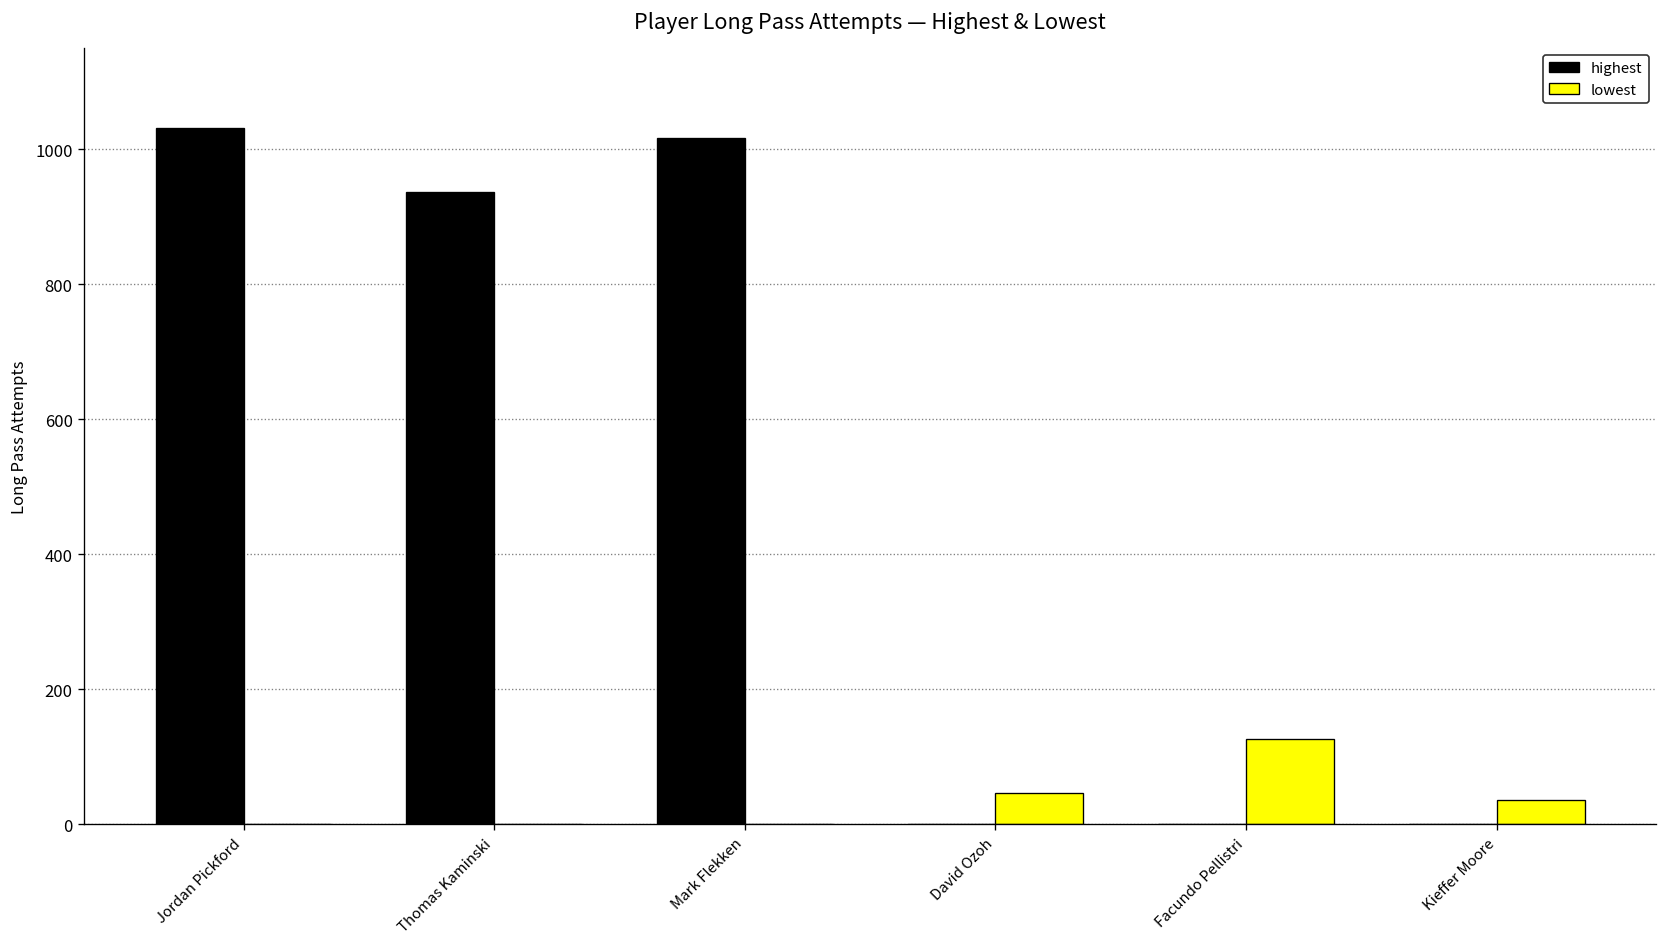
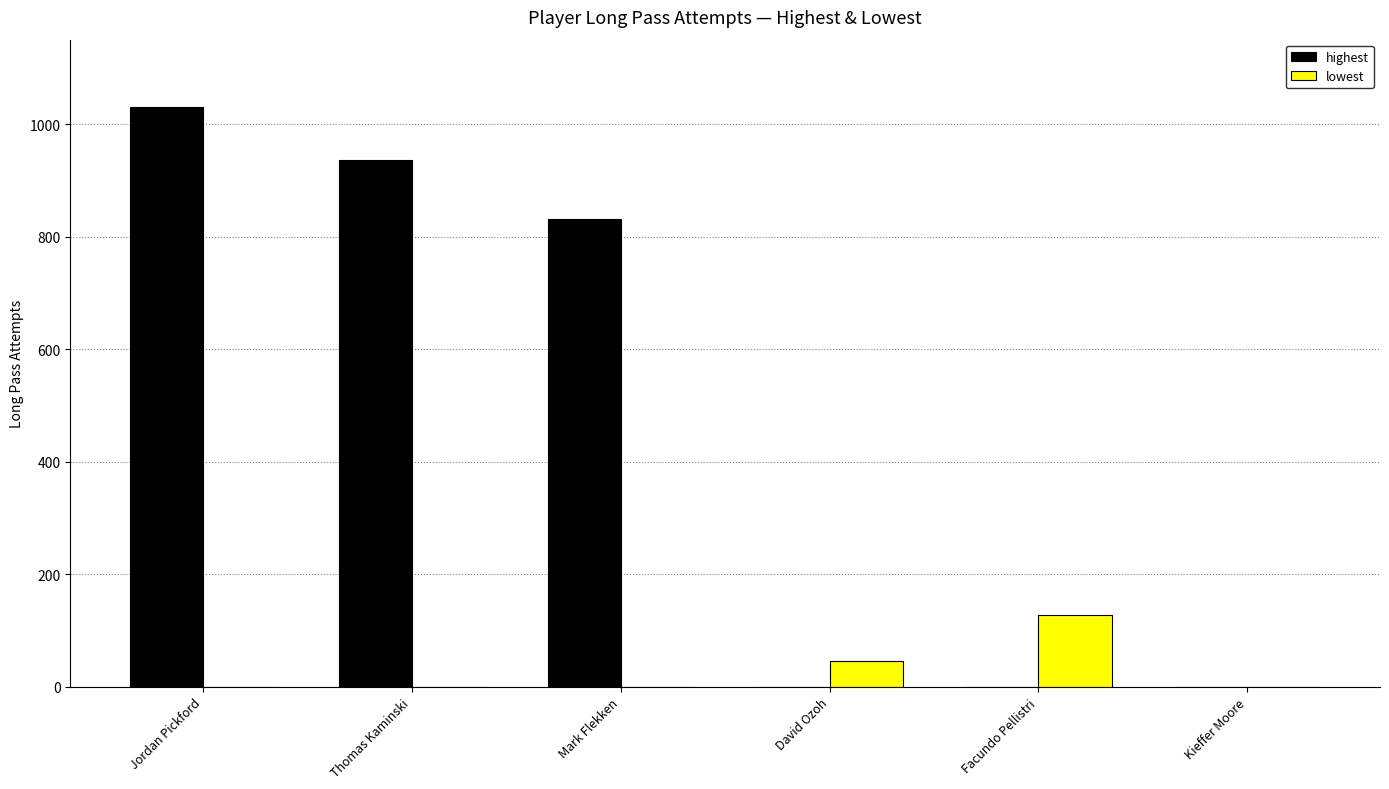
  {
    "highest": {
      "Jordan Pickford": 1030,
      "Thomas Kaminski": 940,
-     "Mark Flekken": 1020,
+     "Mark Flekken": 830,
      "David Ozoh": 0,
      "Facundo Pellistri": 0,
      "Kieffer Moore": 0
    },
    "lowest": {
      "Jordan Pickford": 0,
      "Thomas Kaminski": 0,
      "Mark Flekken": 0,
      "David Ozoh": 50,
      "Facundo Pellistri": 130,
-     "Kieffer Moore": 40
+     "Kieffer Moore": 0
    }
  }
